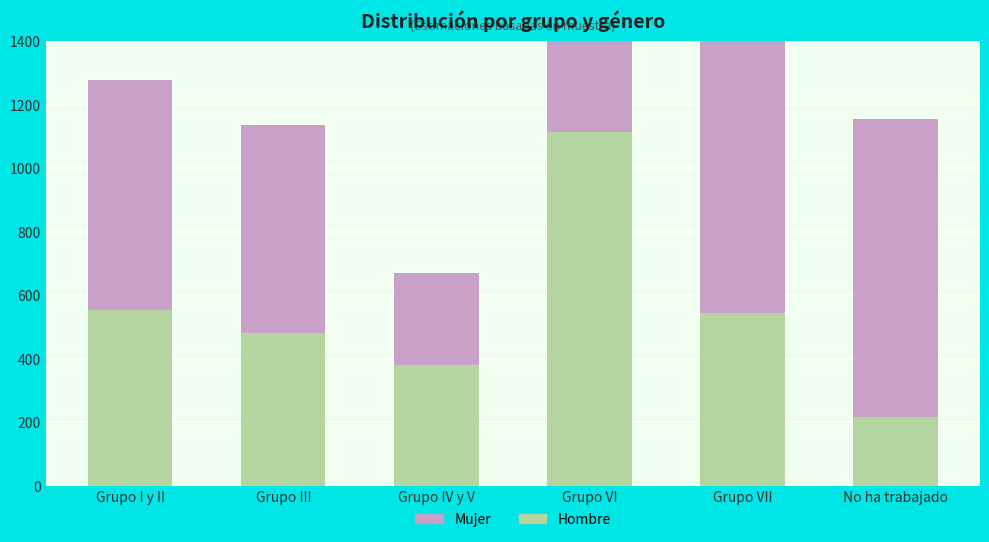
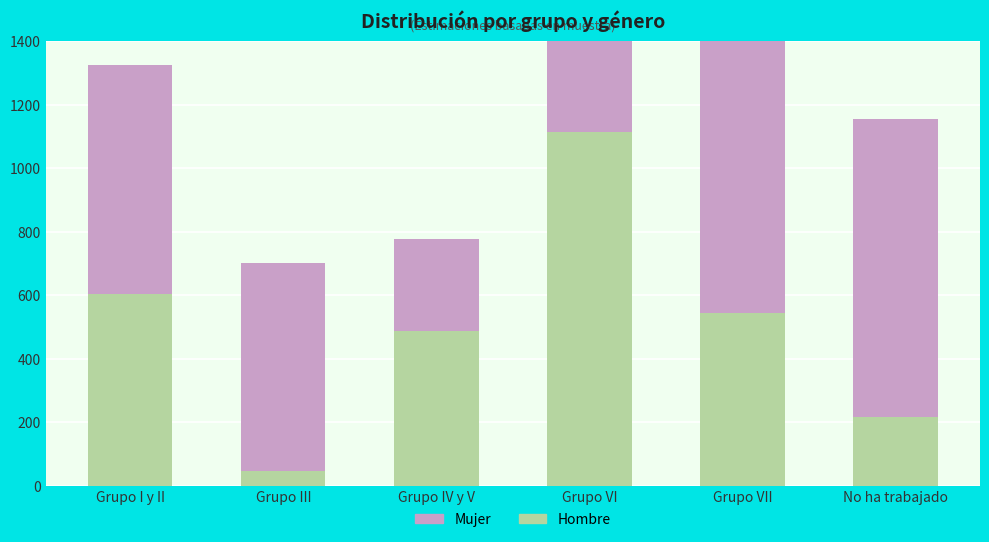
  {
    "Hombre": {
-     "Grupo I y II": 550,
-     "Grupo III": 480,
-     "Grupo IV y V": 380,
+     "Grupo I y II": 600,
+     "Grupo III": 50,
+     "Grupo IV y V": 490,
      "Grupo VI": 1120,
      "Grupo VII": 550,
      "No ha trabajado": 220
    },
    "Mujer": {
      "Grupo I y II": 720,
      "Grupo III": 660,
      "Grupo IV y V": 290,
      "No ha trabajado": 940
    }
  }
